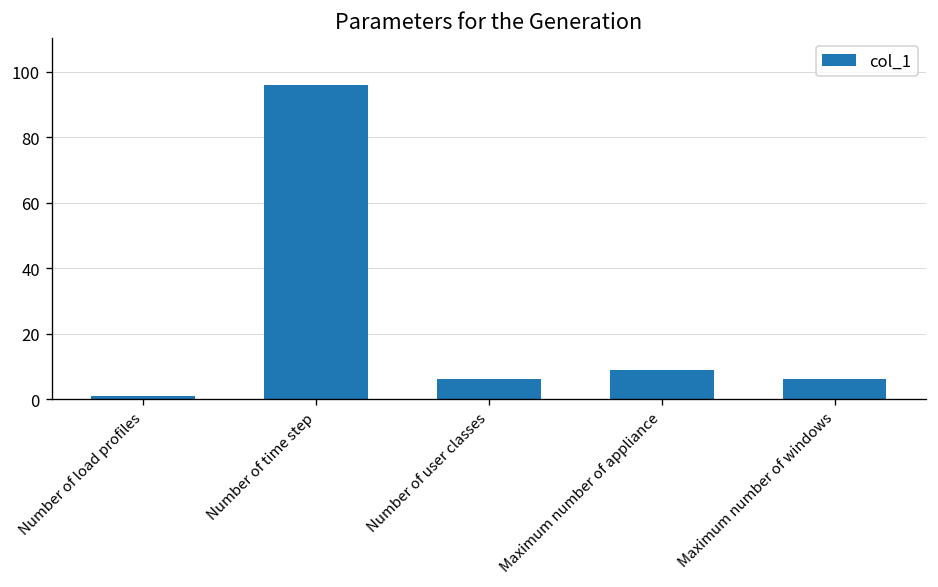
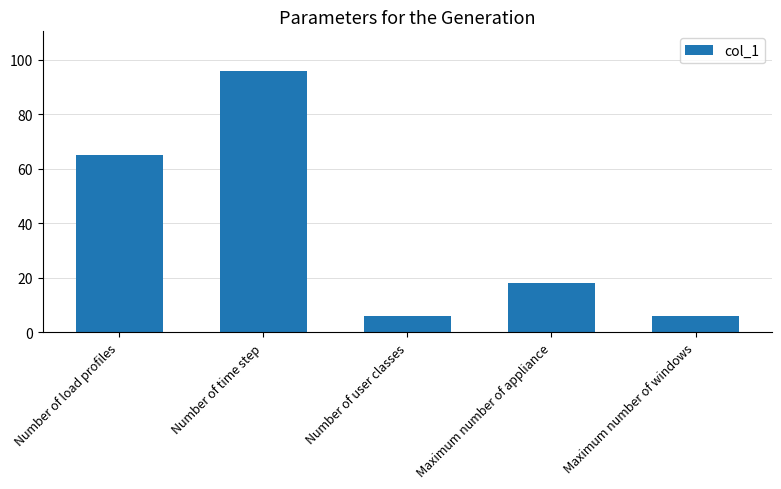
  {
-   "Number of load profiles": 1,
+   "Number of load profiles": 65,
    "Number of time step": 96,
    "Number of user classes": 6,
-   "Maximum number of appliance": 9,
+   "Maximum number of appliance": 18,
    "Maximum number of windows": 6
  }
